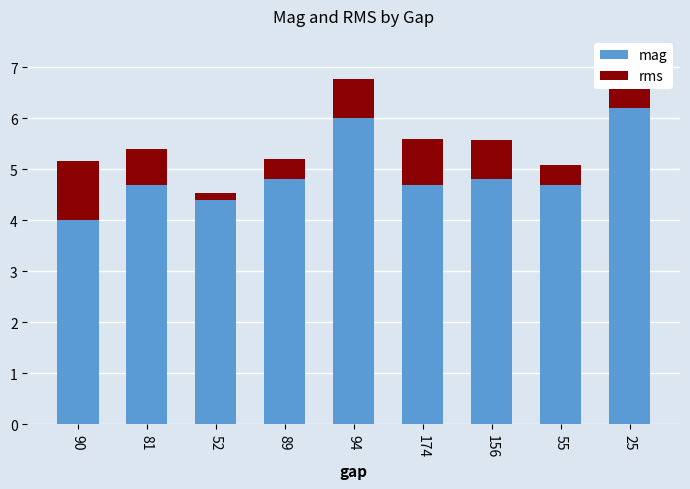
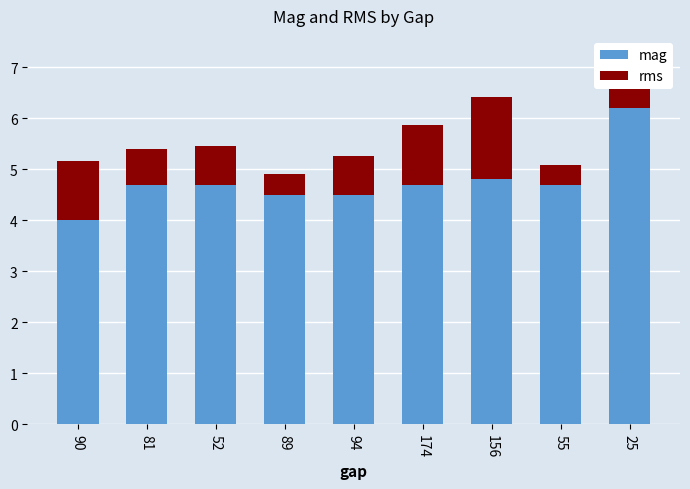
  {
    "mag": {
      "90": 4.0,
      "81": 4.7,
-     "52": 4.4,
-     "89": 4.8,
-     "94": 6.0,
+     "52": 4.7,
+     "89": 4.5,
+     "94": 4.5,
      "174": 4.7,
      "156": 4.8,
      "55": 4.7,
      "25": 6.2
    },
    "rms": {
      "90": 1.2,
      "81": 0.7,
-     "52": 0.1,
+     "52": 0.8,
      "89": 0.4,
      "94": 0.8,
-     "174": 0.9,
-     "156": 0.8,
+     "174": 1.2,
+     "156": 1.6,
      "55": 0.4
    }
  }
